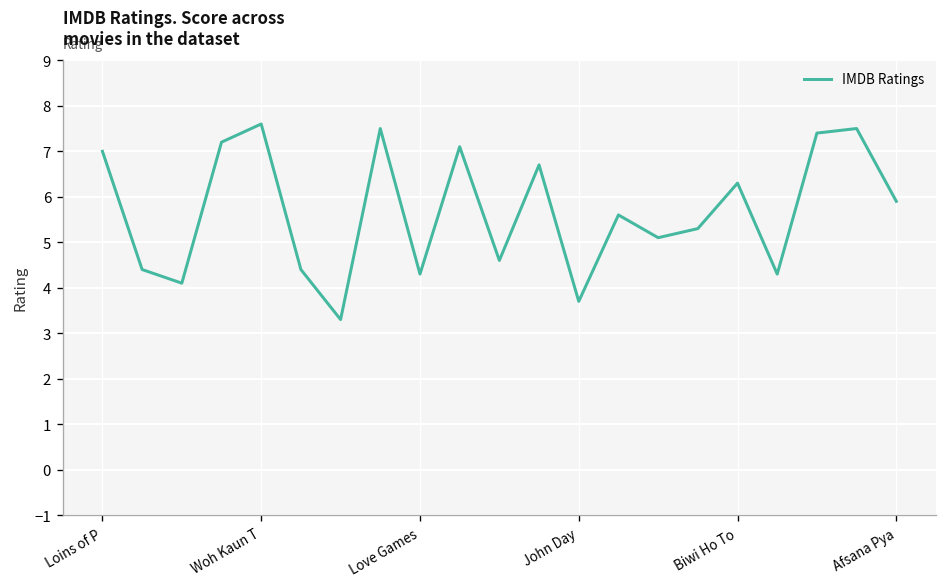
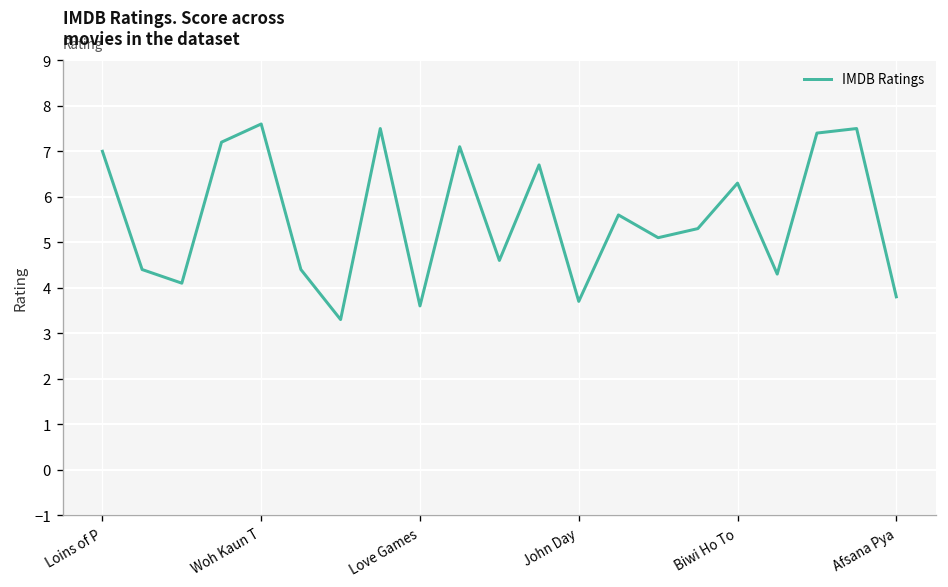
  {
    "Loins of P": 7.0,
    "Woh Kaun T": 7.6,
-   "Love Games": 4.3,
+   "Love Games": 3.6,
    "John Day": 3.7,
    "Biwi Ho To": 6.3,
-   "Afsana Pya": 5.9
+   "Afsana Pya": 3.8
  }
